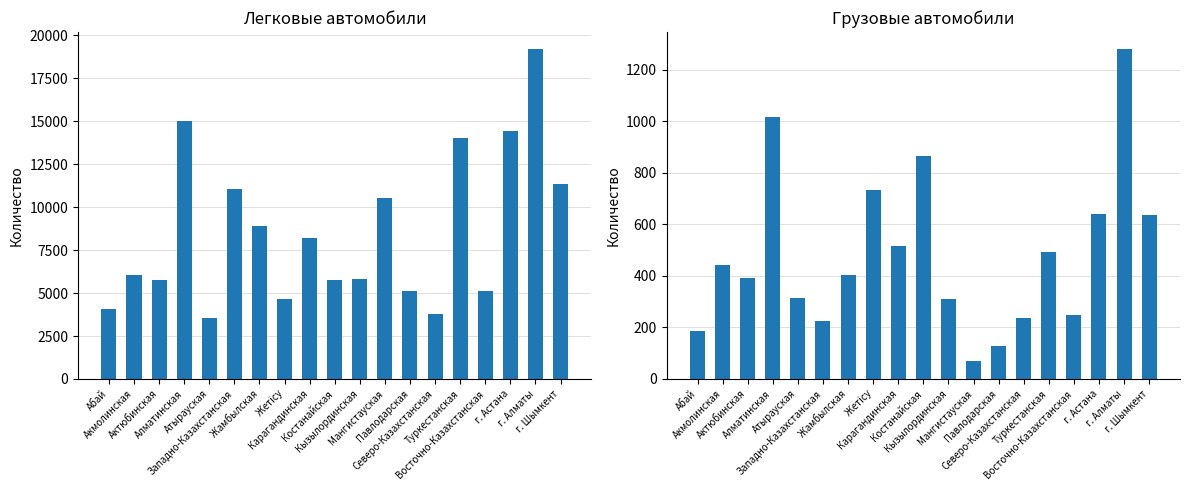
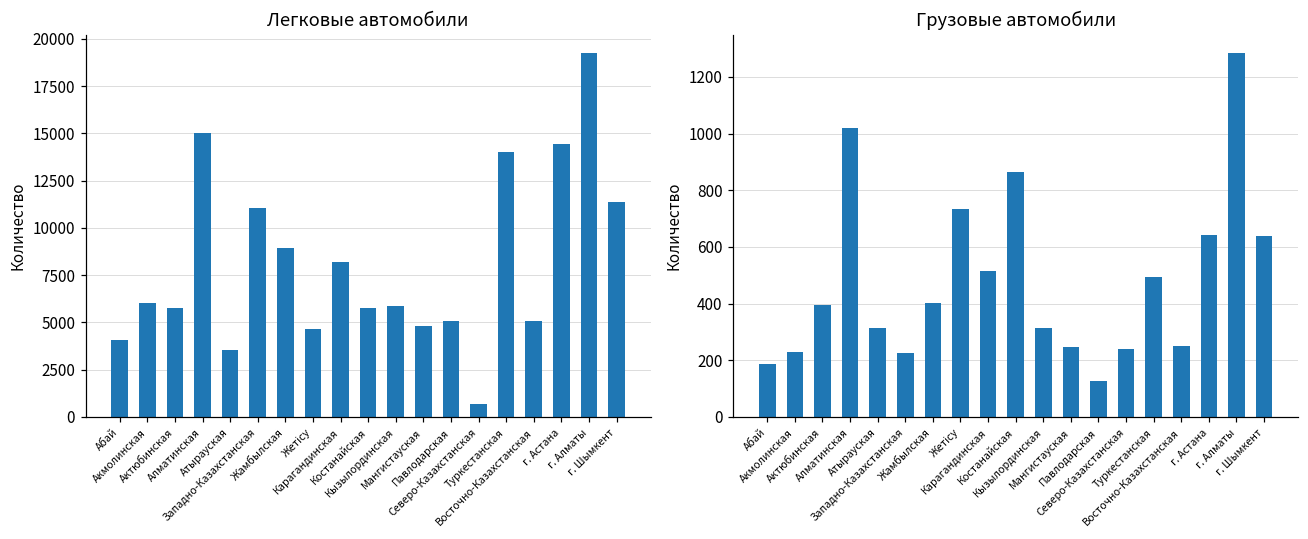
  {
    "Легковые автомобили": {
      "Абай": 4100,
      "Акмолинская": 6000,
      "Актюбинская": 5800,
      "Алматинская": 15000,
      "Атырауская": 3500,
      "Западно-Казахстанская": 11100,
      "Жамбылская": 8900,
      "Жетісу": 4700,
      "Карагандинская": 8200,
      "Костанайская": 5700,
      "Кызылординская": 5800,
-     "Мангистауская": 10500,
+     "Мангистауская": 4800,
      "Павлодарская": 5100,
-     "Северо-Казахстанская": 3800,
+     "Северо-Казахстанская": 700,
      "Туркестанская": 14000,
      "Восточно-Казахстанская": 5100,
      "г. Астана": 14500,
      "г. Алматы": 19200,
      "г. Шымкент": 11300
    },
    "Грузовые автомобили": {
      "Абай": 190,
-     "Акмолинская": 440,
+     "Акмолинская": 230,
      "Актюбинская": 390,
      "Алматинская": 1020,
      "Атырауская": 310,
      "Западно-Казахстанская": 230,
      "Жамбылская": 400,
      "Жетісу": 730,
      "Карагандинская": 520,
      "Костанайская": 870,
      "Кызылординская": 310,
-     "Мангистауская": 70,
+     "Мангистауская": 250,
      "Павлодарская": 130,
      "Северо-Казахстанская": 240,
      "Туркестанская": 490,
      "Восточно-Казахстанская": 250,
      "г. Астана": 640,
      "г. Алматы": 1280,
      "г. Шымкент": 640
    }
  }
